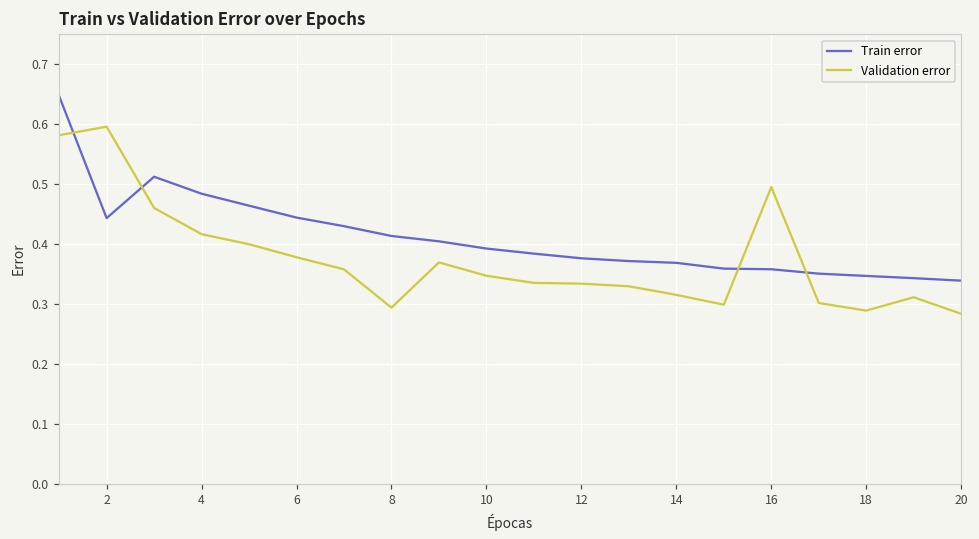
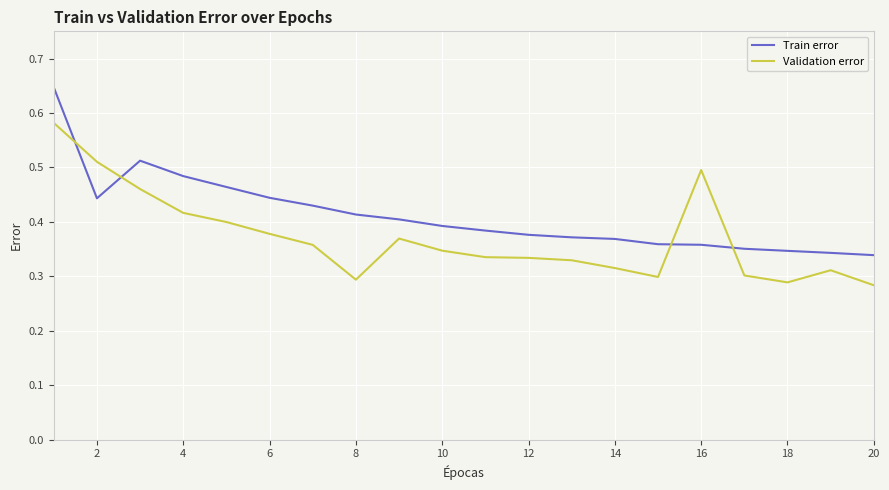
  {
    "Train error": {
      "2": 0.44,
      "4": 0.48,
      "6": 0.44,
      "8": 0.41,
      "10": 0.39,
      "12": 0.38,
      "14": 0.37,
      "16": 0.36,
      "18": 0.35,
      "20": 0.34
    },
    "Validation error": {
-     "2": 0.60,
+     "2": 0.51,
      "4": 0.42,
      "6": 0.38,
      "8": 0.29,
      "10": 0.35,
      "12": 0.33,
      "14": 0.32,
      "16": 0.50,
      "18": 0.29,
      "20": 0.28
    }
  }
